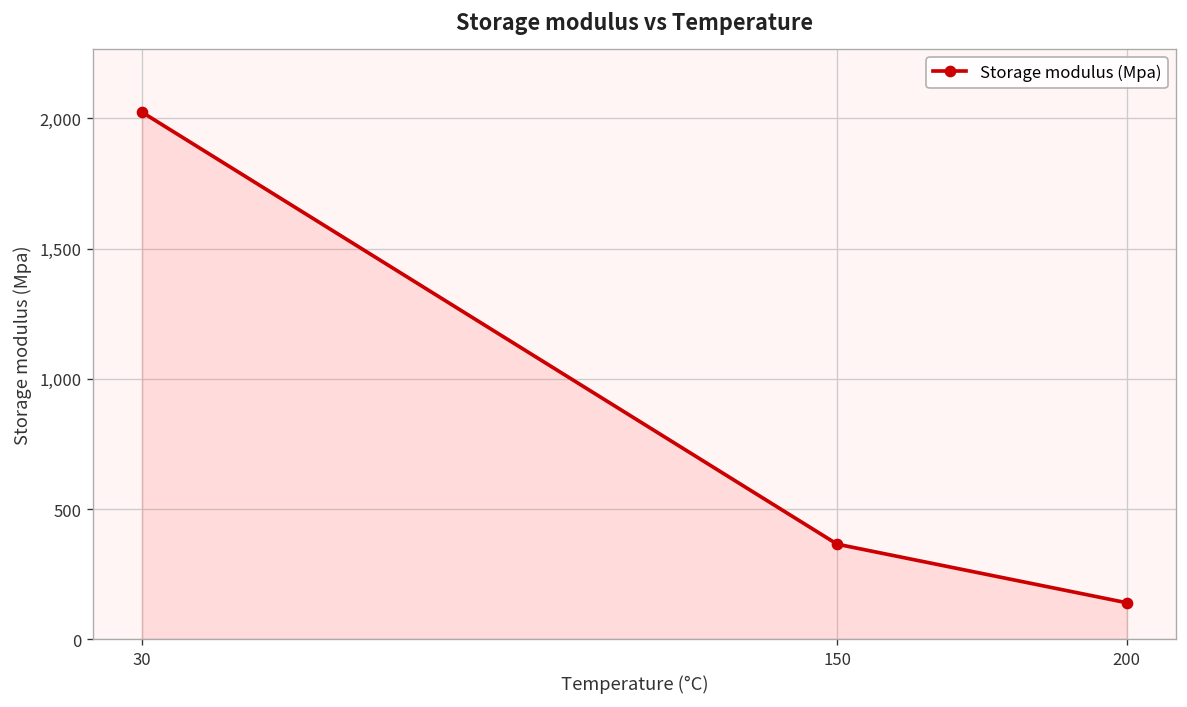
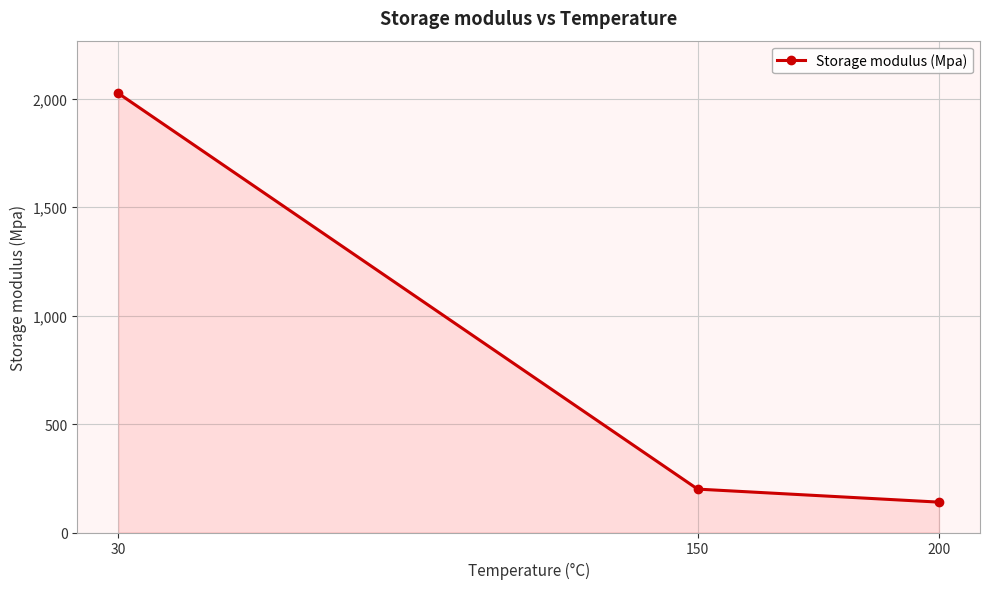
  {
    "30": "2,020",
-   "150": "370",
+   "150": "200",
    "200": "140"
  }
